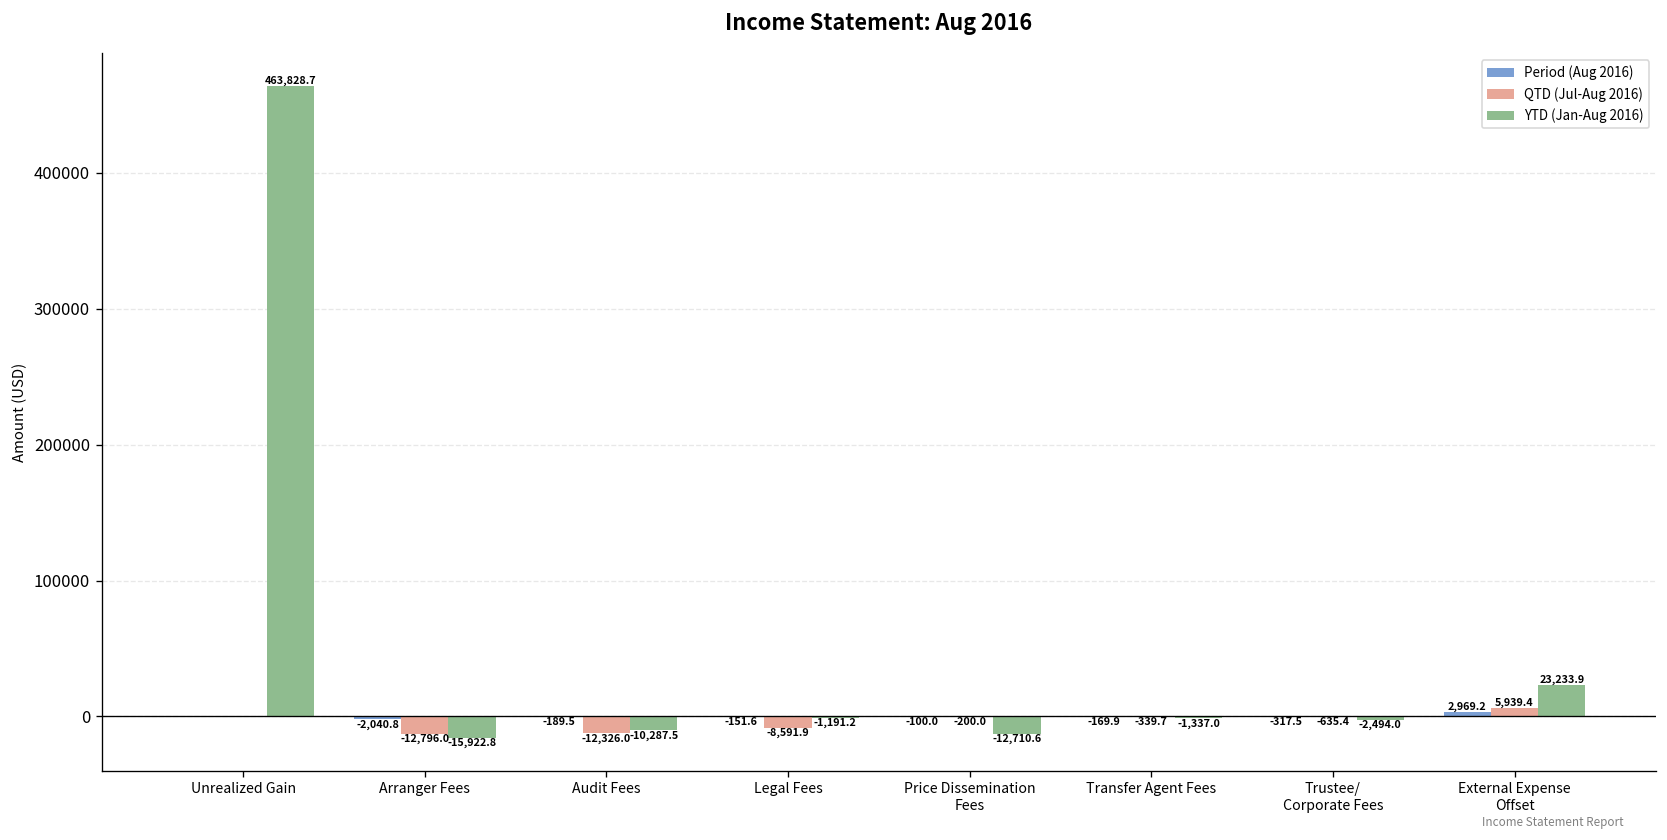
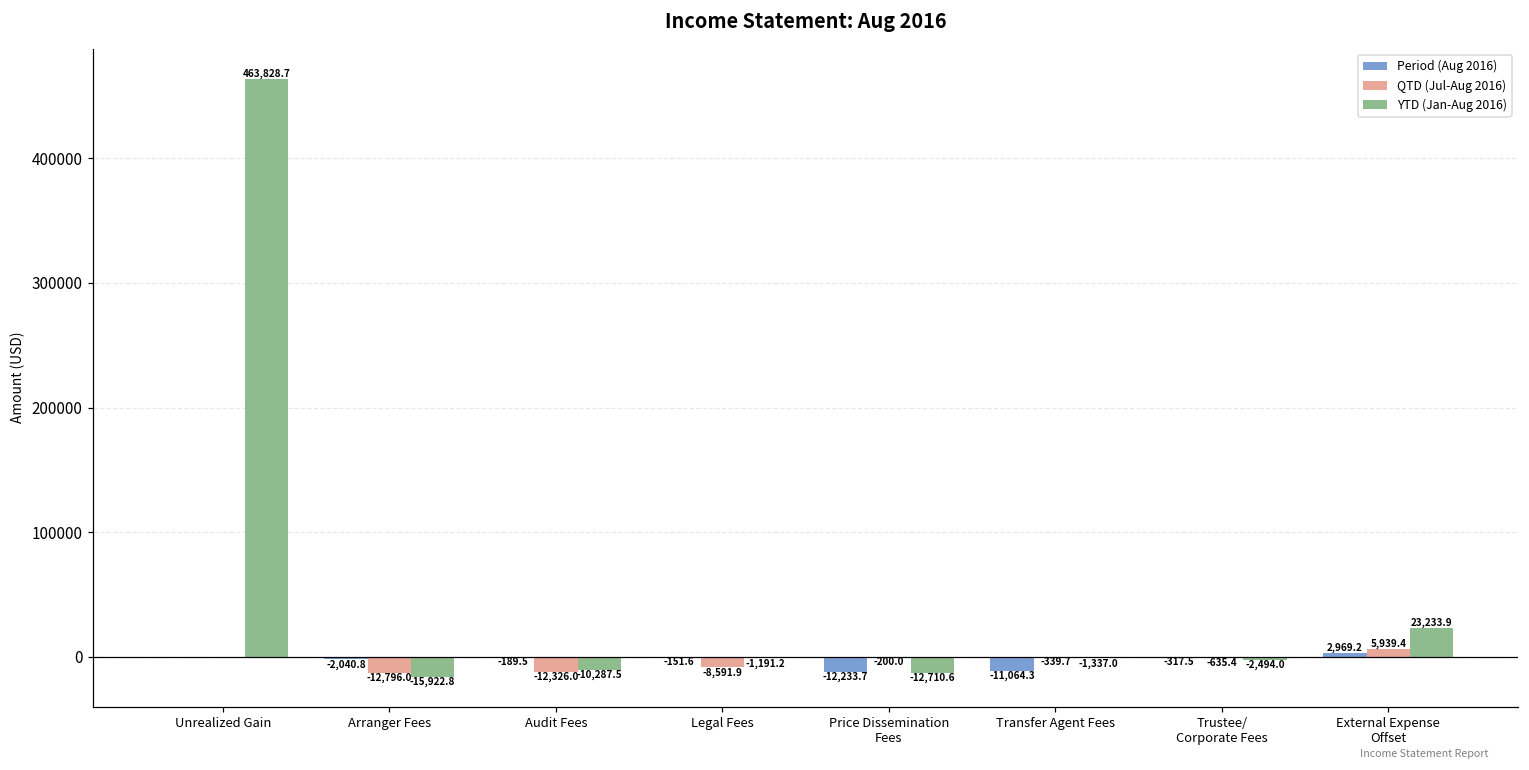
  {
    "Period (Aug 2016)": {
      "Arranger Fees": "-2,040.8",
      "Audit Fees": "-189.5",
      "Legal Fees": "-151.6",
-     "Price Dissemination Fees": "-100.0",
-     "Transfer Agent Fees": "-169.9",
+     "Price Dissemination Fees": "-12,233.7",
+     "Transfer Agent Fees": "-11,064.3",
      "Trustee/ Corporate Fees": "-317.5",
      "External Expense Offset": "2,969.2"
    },
    "QTD (Jul-Aug 2016)": {
      "Arranger Fees": "-12,796.0",
      "Audit Fees": "-12,326.0",
      "Legal Fees": "-8,591.9",
      "Price Dissemination Fees": "-200.0",
      "Transfer Agent Fees": "-339.7",
      "Trustee/ Corporate Fees": "-635.4",
      "External Expense Offset": "5,939.4"
    },
    "YTD (Jan-Aug 2016)": {
      "Unrealized Gain": "463,828.7",
      "Arranger Fees": "-15,922.8",
      "Audit Fees": "-10,287.5",
      "Legal Fees": "-1,191.2",
      "Price Dissemination Fees": "-12,710.6",
      "Transfer Agent Fees": "-1,337.0",
      "Trustee/ Corporate Fees": "-2,494.0",
      "External Expense Offset": "23,233.9"
    }
  }
